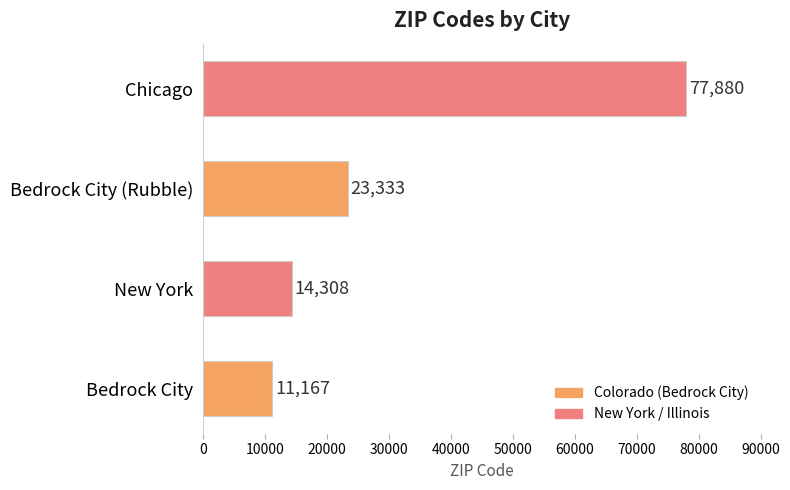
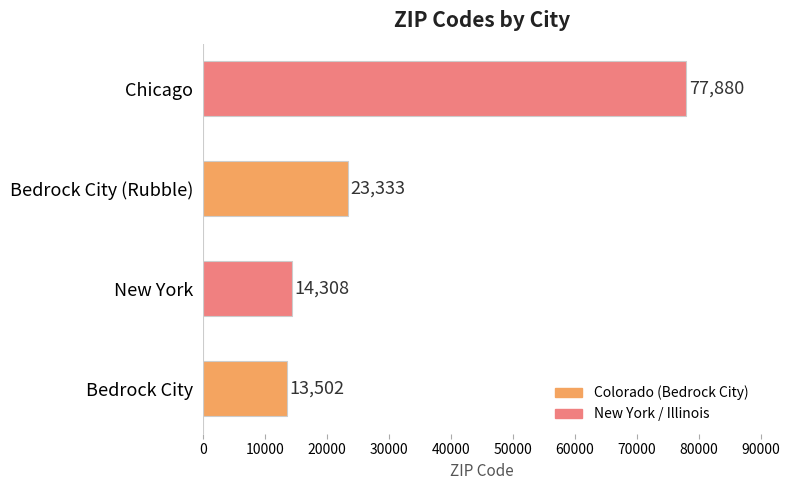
  {
    "Chicago": "77,880",
    "Bedrock City (Rubble)": "23,333",
    "New York": "14,308",
-   "Bedrock City": "11,167"
+   "Bedrock City": "13,502"
  }
